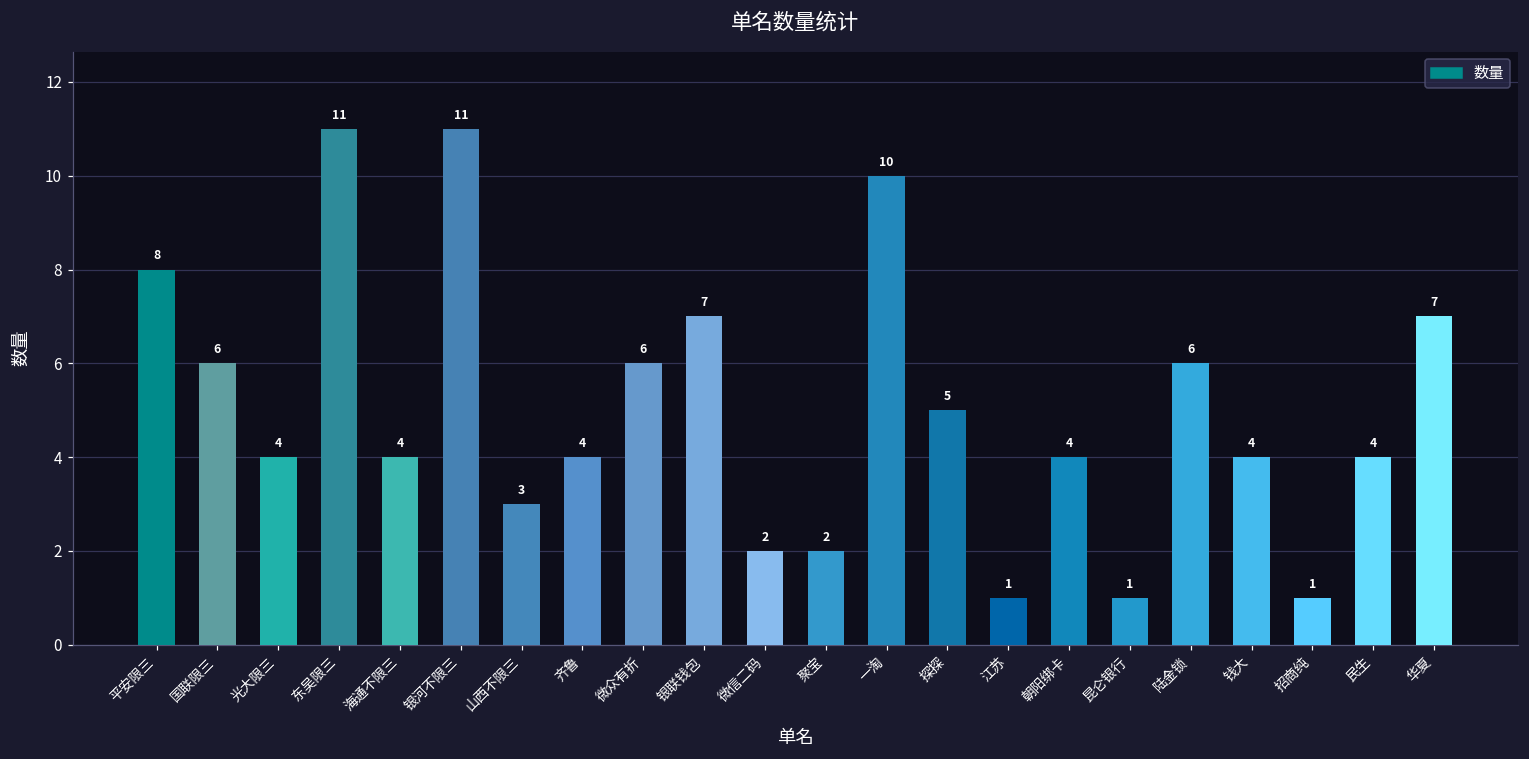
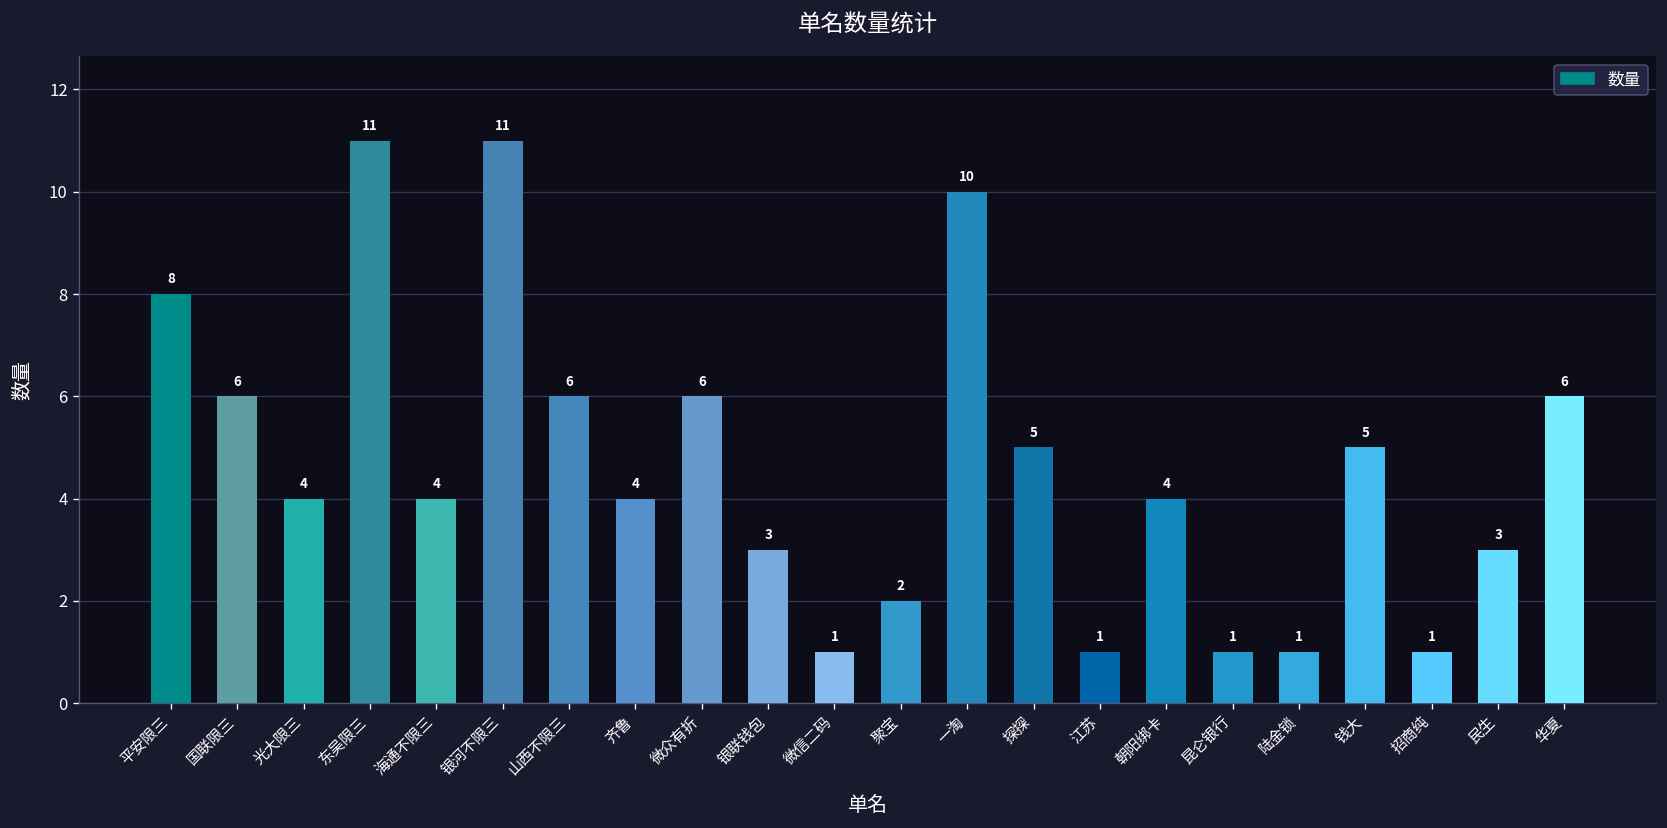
  {
    "平安限三": 8,
    "国联限三": 6,
    "光大限三": 4,
    "东吴限三": 11,
    "海通不限三": 4,
    "银河不限三": 11,
-   "山西不限三": 3,
+   "山西不限三": 6,
    "齐鲁": 4,
    "微众有折": 6,
-   "银联钱包": 7,
-   "微信二码": 2,
+   "银联钱包": 3,
+   "微信二码": 1,
    "聚宝": 2,
    "一淘": 10,
    "探探": 5,
    "江苏": 1,
    "朝阳绑卡": 4,
    "昆仑银行": 1,
-   "陆金锁": 6,
-   "钱大": 4,
+   "陆金锁": 1,
+   "钱大": 5,
    "招商纯": 1,
-   "民生": 4,
-   "华夏": 7
+   "民生": 3,
+   "华夏": 6
  }
